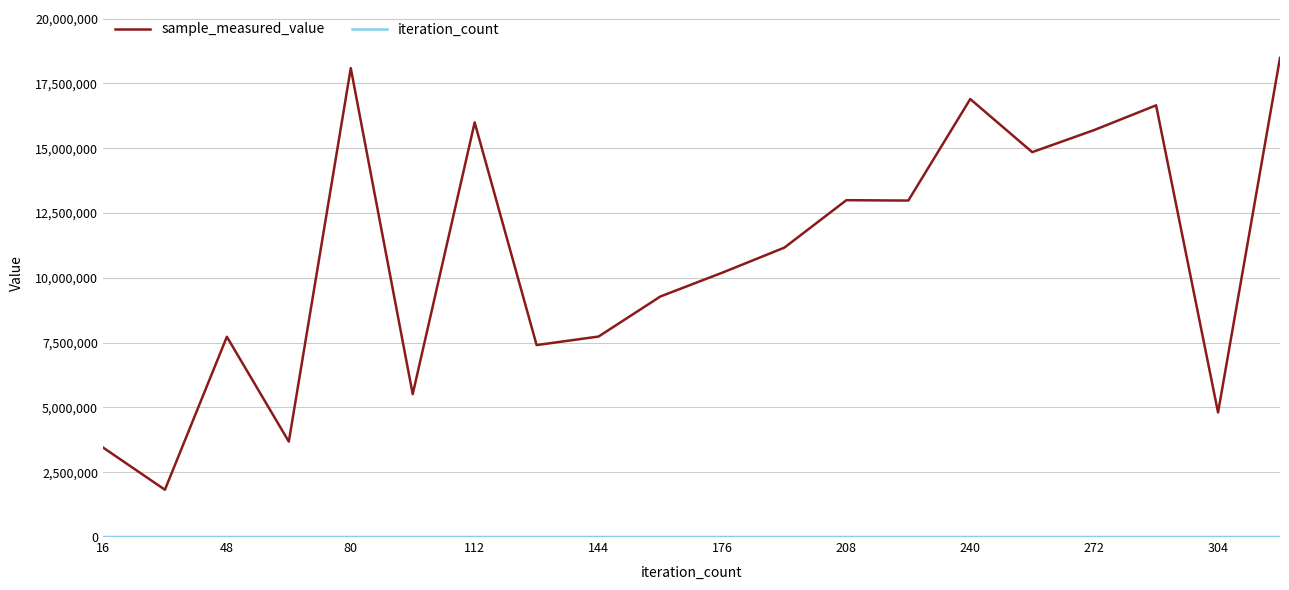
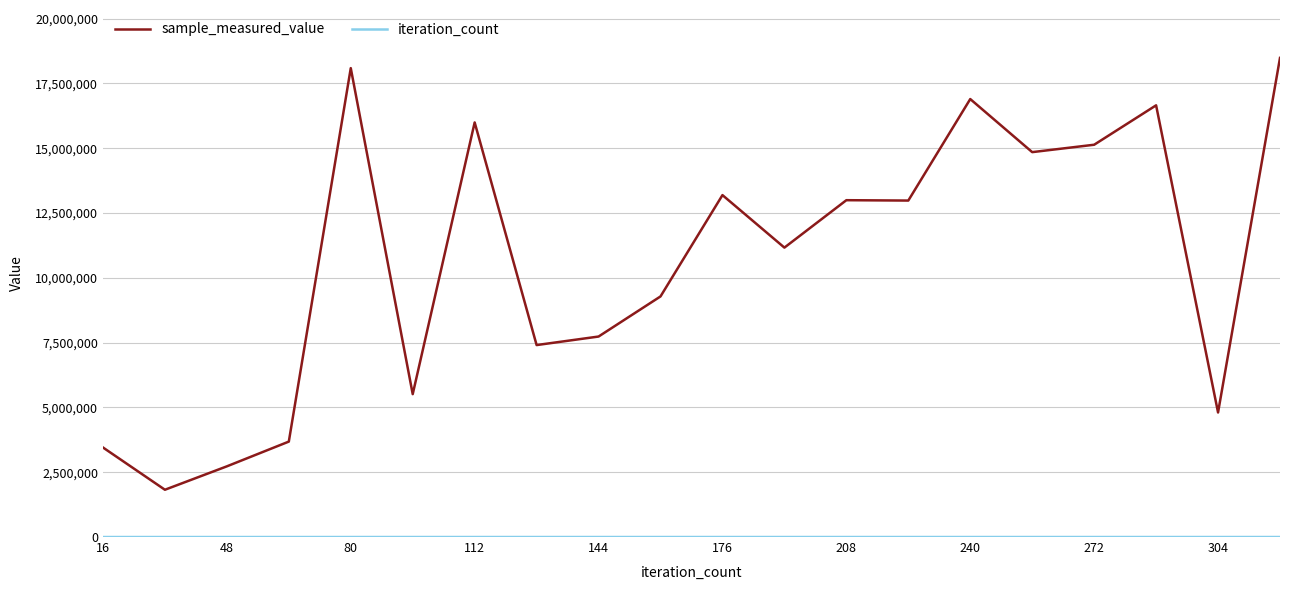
  {
    "sample_measured_value": {
      "16": "3,500,000",
-     "48": "7,700,000",
+     "48": "2,700,000",
      "80": "18,100,000",
      "112": "16,000,000",
      "144": "7,700,000",
-     "176": "10,200,000",
+     "176": "13,200,000",
      "208": "13,000,000",
      "240": "16,900,000",
-     "272": "15,700,000",
+     "272": "15,100,000",
      "304": "4,800,000"
    },
    "iteration_count": {
      "16": "0",
      "48": "0",
      "80": "0",
      "112": "0",
      "144": "0",
      "176": "0",
      "208": "0",
      "240": "0",
      "272": "0",
      "304": "0"
    }
  }
